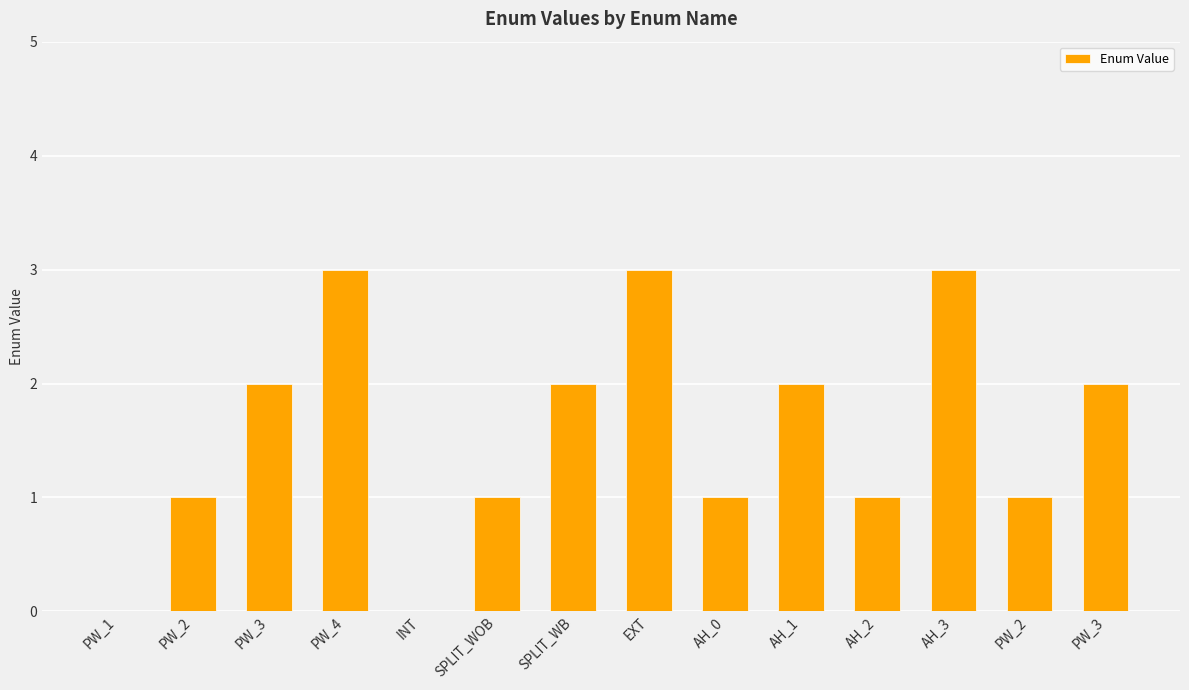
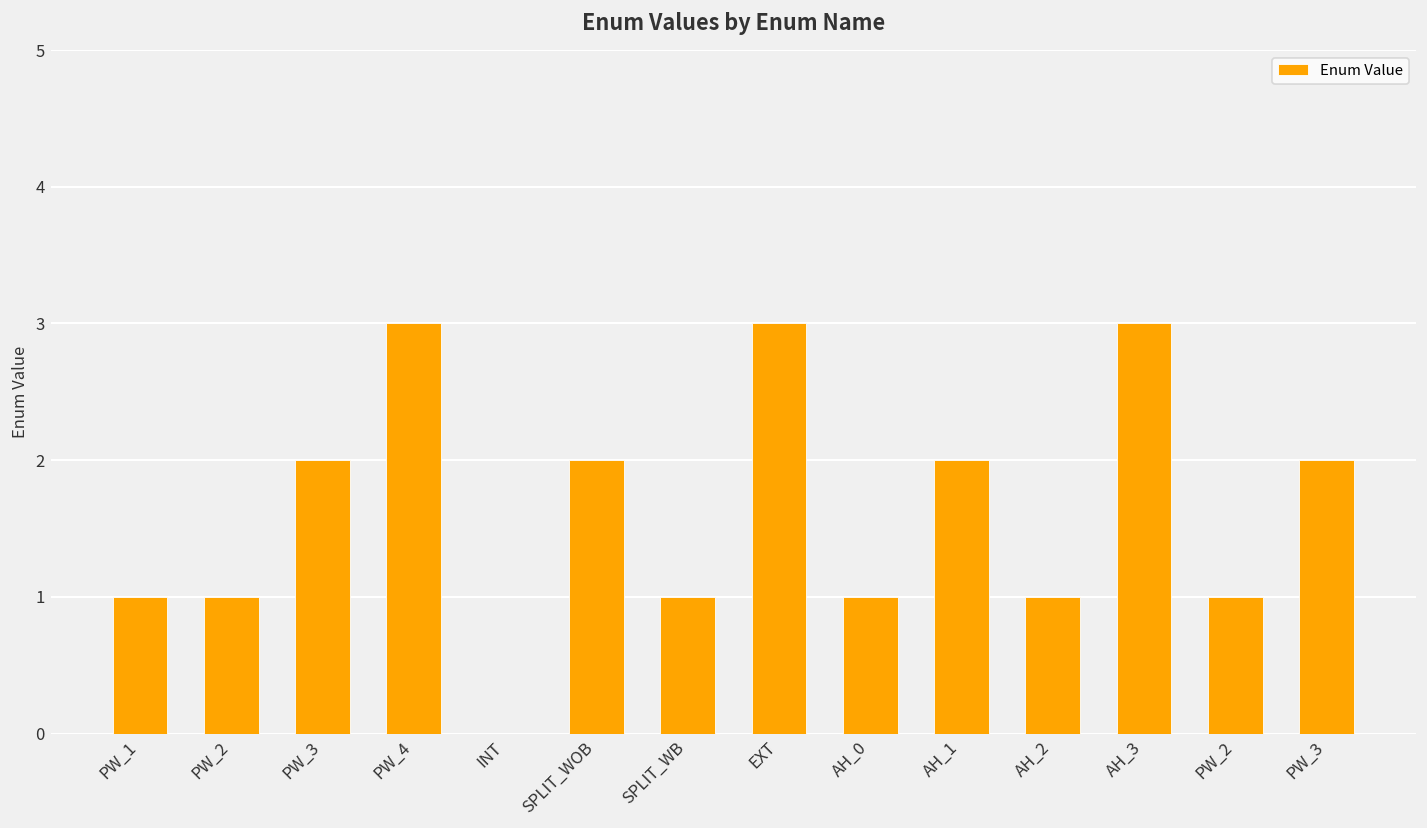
  {
-   "PW_1": 0,
+   "PW_1": 1,
    "PW_4": 3,
    "INT": 0,
-   "SPLIT_WOB": 1,
-   "SPLIT_WB": 2,
+   "SPLIT_WOB": 2,
+   "SPLIT_WB": 1,
    "EXT": 3,
    "AH_0": 1,
    "AH_1": 2,
    "AH_2": 1,
    "AH_3": 3
  }
